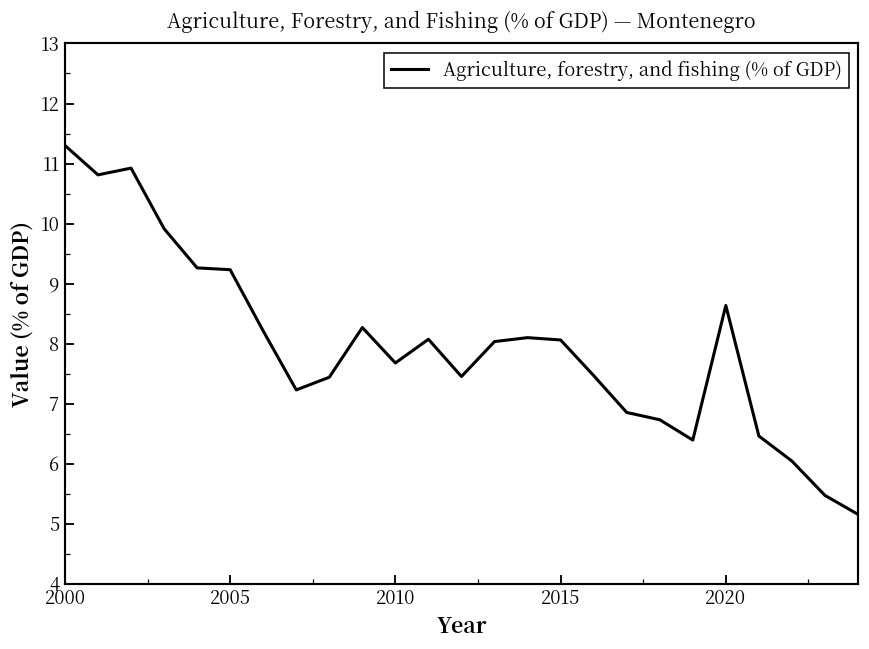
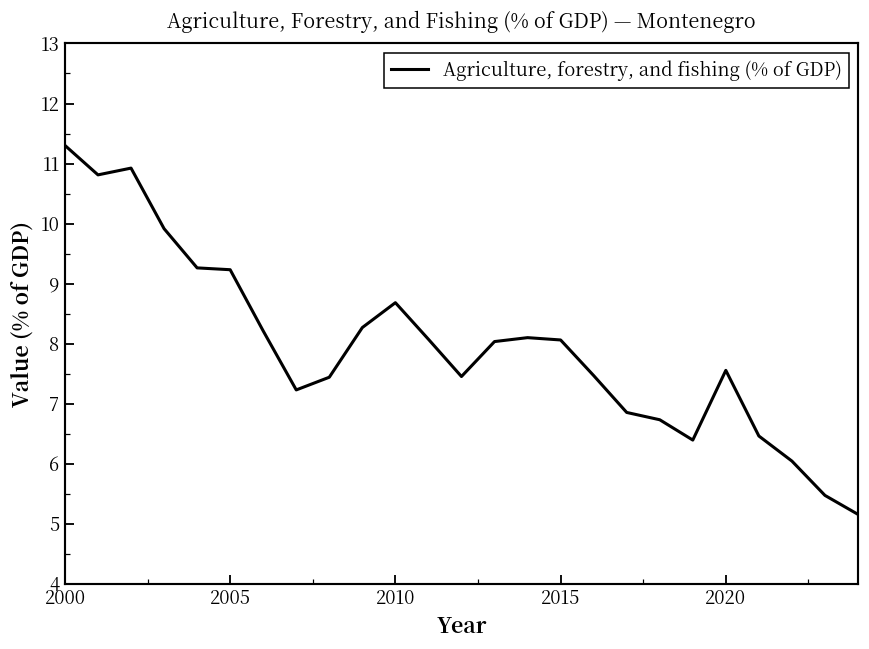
  {
    "2000": 11.3,
    "2005": 9.2,
-   "2010": 7.7,
+   "2010": 8.7,
    "2015": 8.1,
-   "2020": 8.6
+   "2020": 7.6
  }
